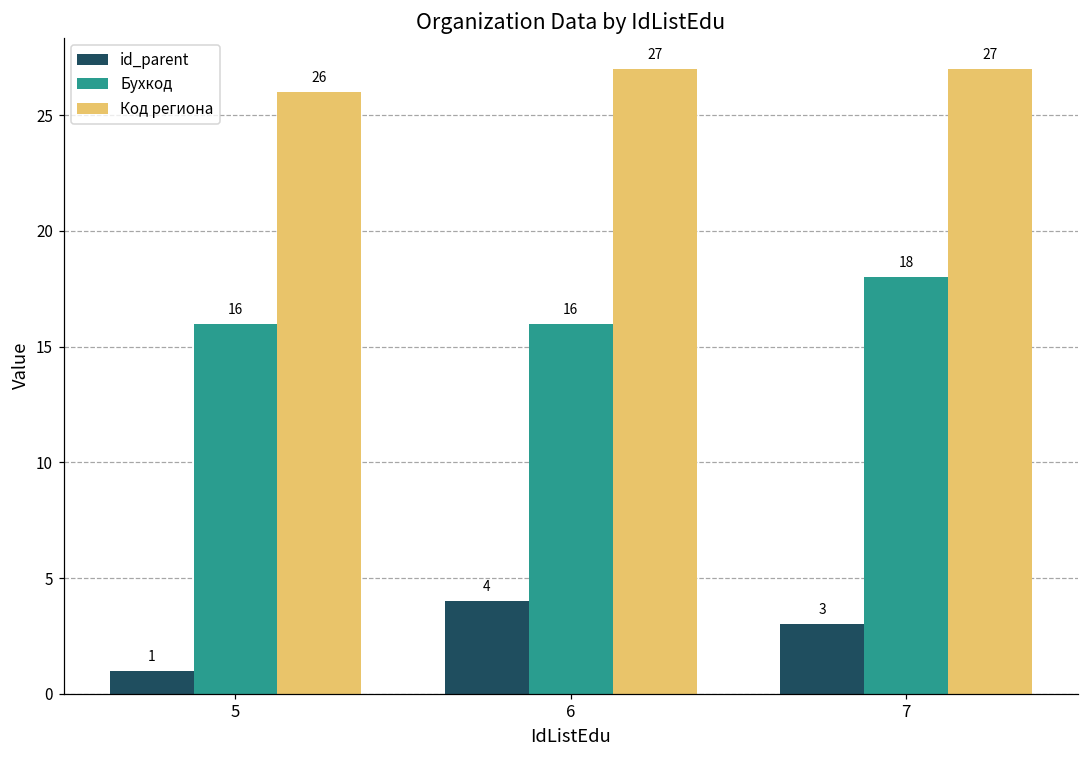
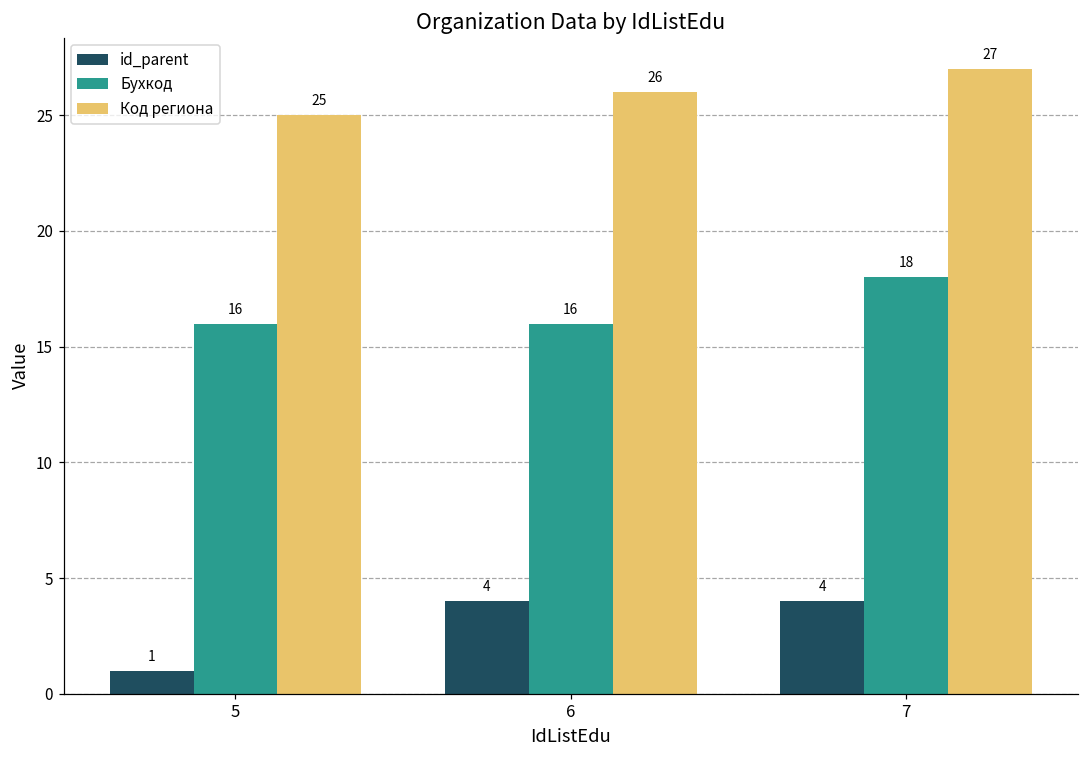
  {
    "id_parent": {
      "5": 1,
      "6": 4,
-     "7": 3
+     "7": 4
    },
    "Бухкод": {
      "5": 16,
      "6": 16,
      "7": 18
    },
    "Код региона": {
-     "5": 26,
-     "6": 27,
+     "5": 25,
+     "6": 26,
      "7": 27
    }
  }
